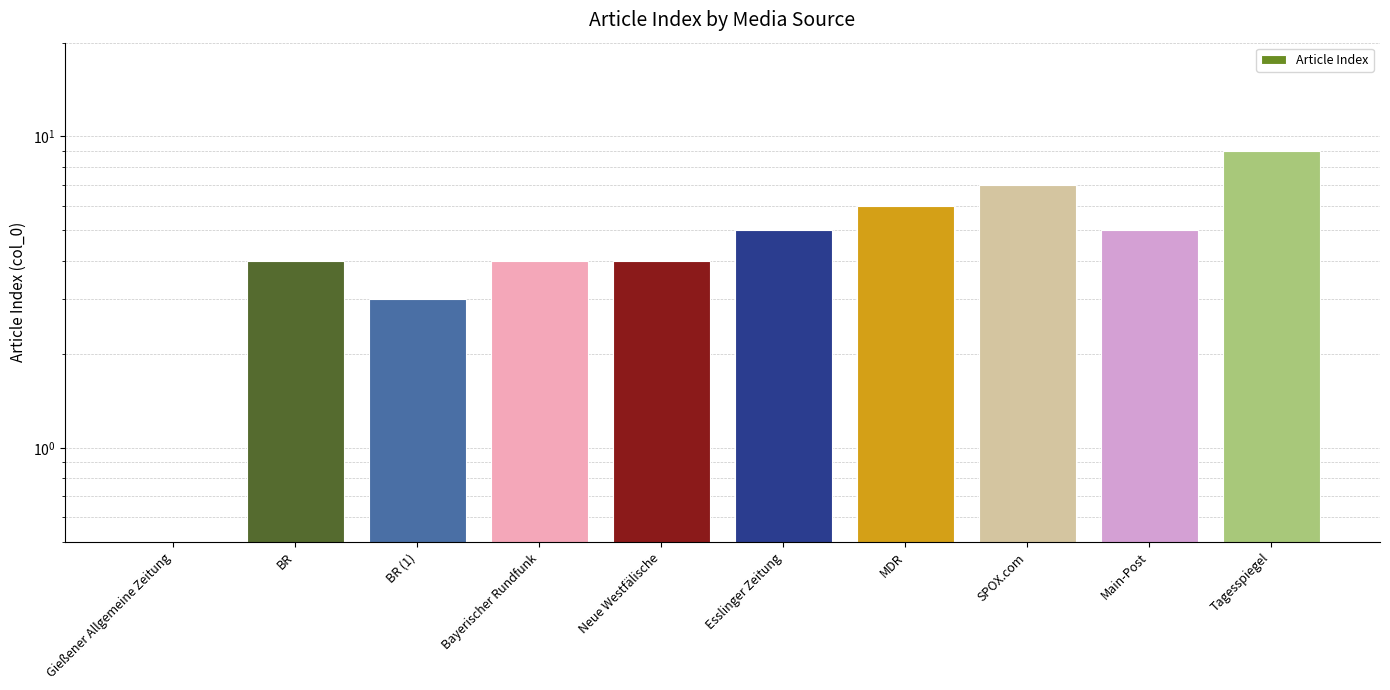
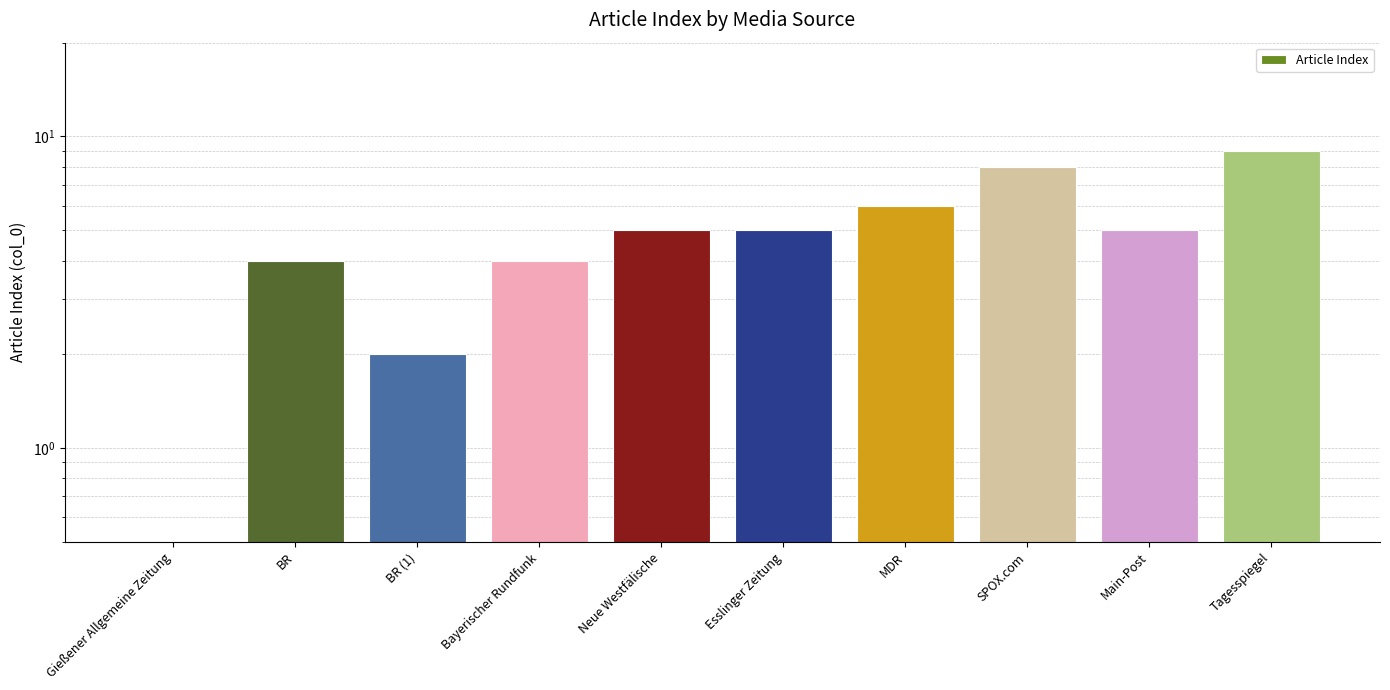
  {
    "BR": 4,
-   "BR (1)": 3,
+   "BR (1)": 2,
    "Bayerischer Rundfunk": 4,
-   "Neue Westfälische": 4,
+   "Neue Westfälische": 5,
    "Esslinger Zeitung": 5,
    "MDR": 6,
-   "SPOX.com": 7,
+   "SPOX.com": 8,
    "Main-Post": 5,
    "Tagesspiegel": 9
  }
